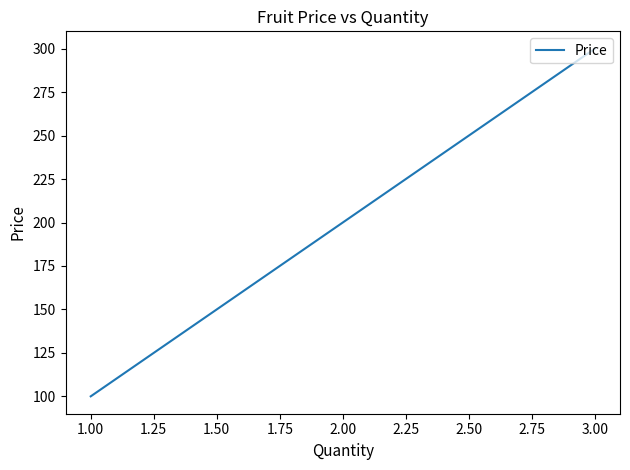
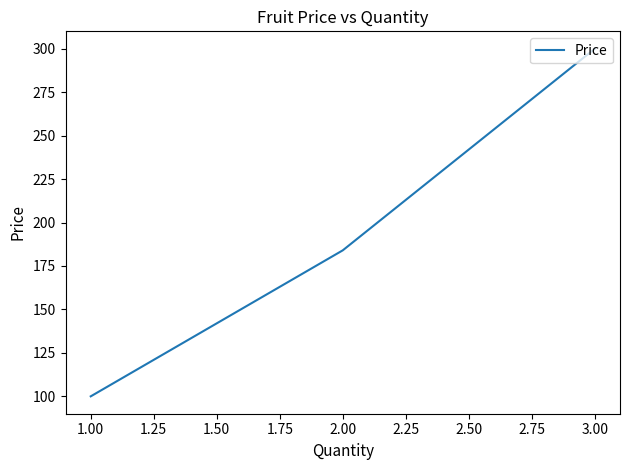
  {
    "1.00": 100,
-   "2.00": 200
+   "2.00": 184
  }
